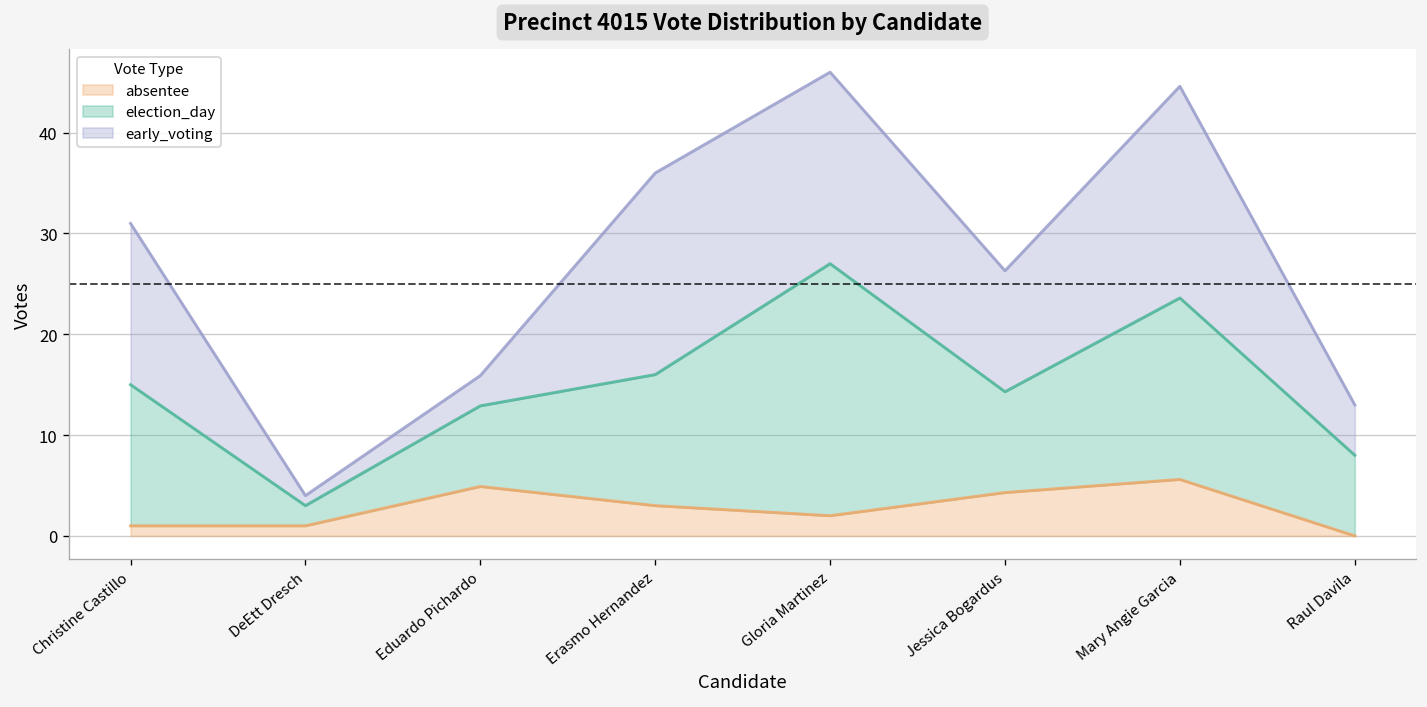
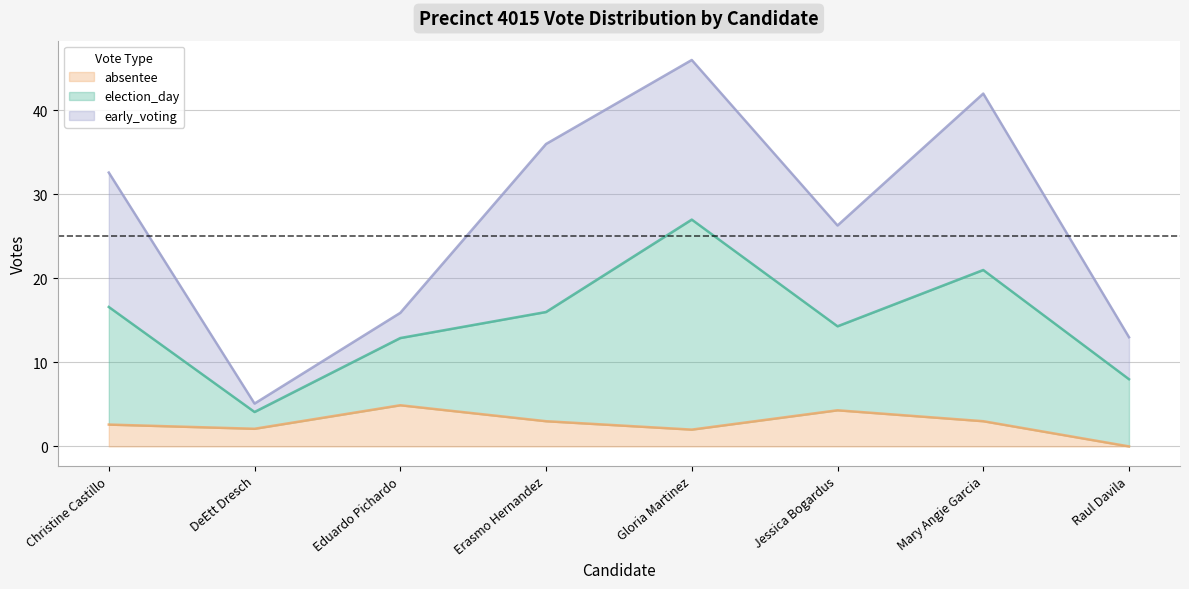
  {
    "absentee": {
-     "Christine Castillo": 1,
-     "DeEtt Dresch": 1,
+     "Christine Castillo": 3,
+     "DeEtt Dresch": 2,
      "Eduardo Pichardo": 5,
      "Erasmo Hernandez": 3,
      "Gloria Martinez": 2,
      "Jessica Bogardus": 4,
-     "Mary Angie Garcia": 6,
+     "Mary Angie Garcia": 3,
      "Raul Davila": 0
    }
  }
